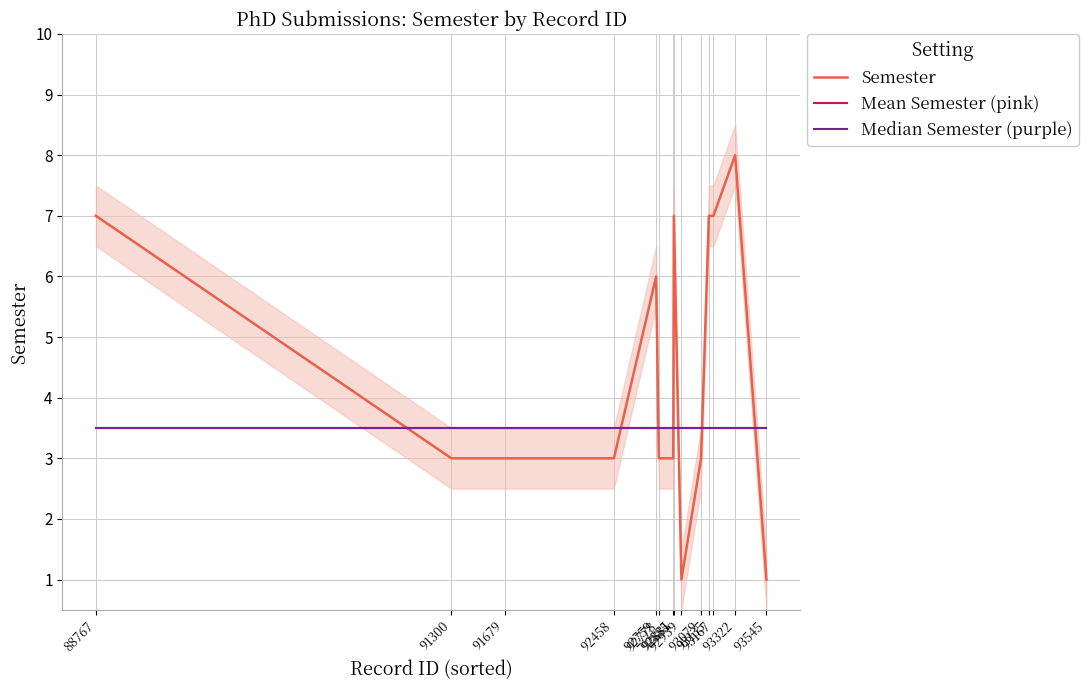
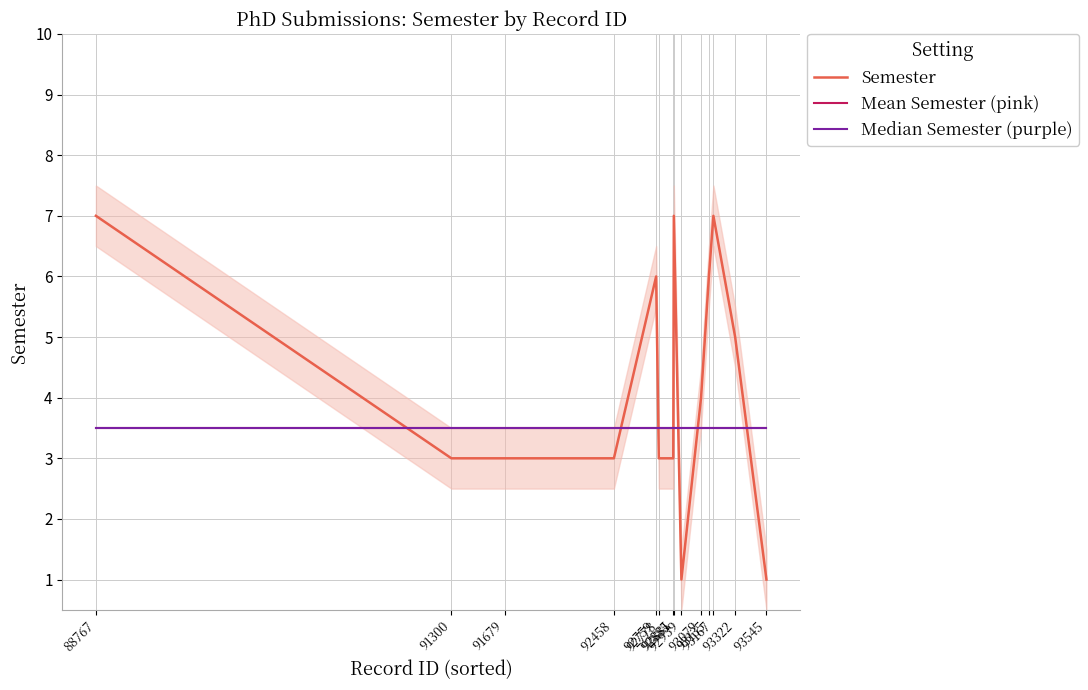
  {
    "Semester": {
      "88767": 7,
      "91300": 3,
      "91679": 3,
      "92458": 3,
      "92759": 6,
      "92778": 3,
      "92881": 3,
      "92885": 7,
      "92939": 1,
-     "93079": 3,
-     "93135": 7,
+     "93079": 4,
+     "93135": 6,
      "93167": 7,
-     "93322": 8,
+     "93322": 5,
      "93545": 1
    },
    "Median Semester (purple)": {
      "88767": 3.5,
      "92759": 3.5,
      "92939": 3.5,
      "93135": 3.5,
      "93167": 3.5,
      "93322": 3.5,
      "93545": 3.5
    }
  }
